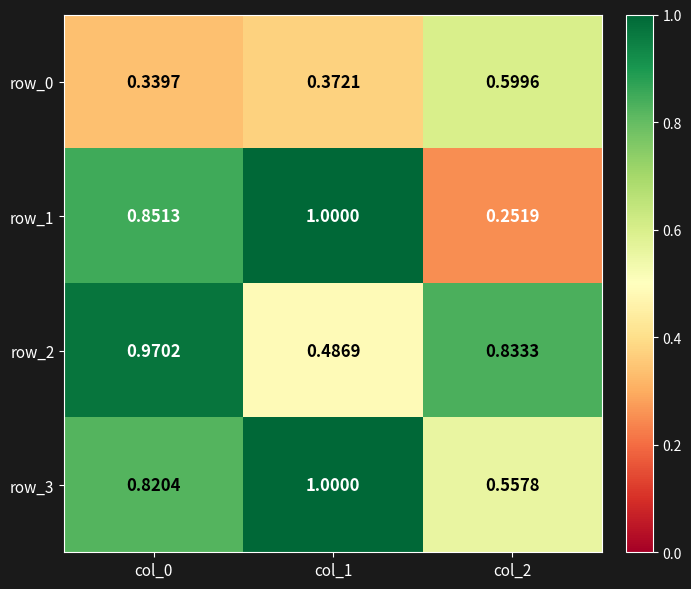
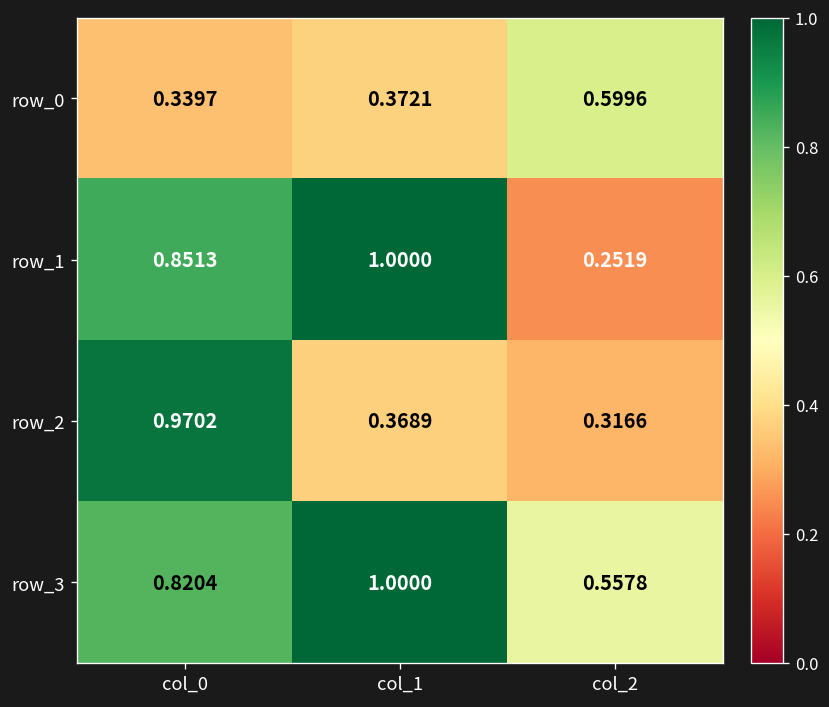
  {
    "row_0": {
      "col_0": 0.3397,
      "col_1": 0.3721,
      "col_2": 0.5996
    },
    "row_1": {
      "col_0": 0.8513,
      "col_1": 1.0000,
      "col_2": 0.2519
    },
    "row_2": {
      "col_0": 0.9702,
-     "col_1": 0.4869,
-     "col_2": 0.8333
+     "col_1": 0.3689,
+     "col_2": 0.3166
    },
    "row_3": {
      "col_0": 0.8204,
      "col_1": 1.0000,
      "col_2": 0.5578
    }
  }
